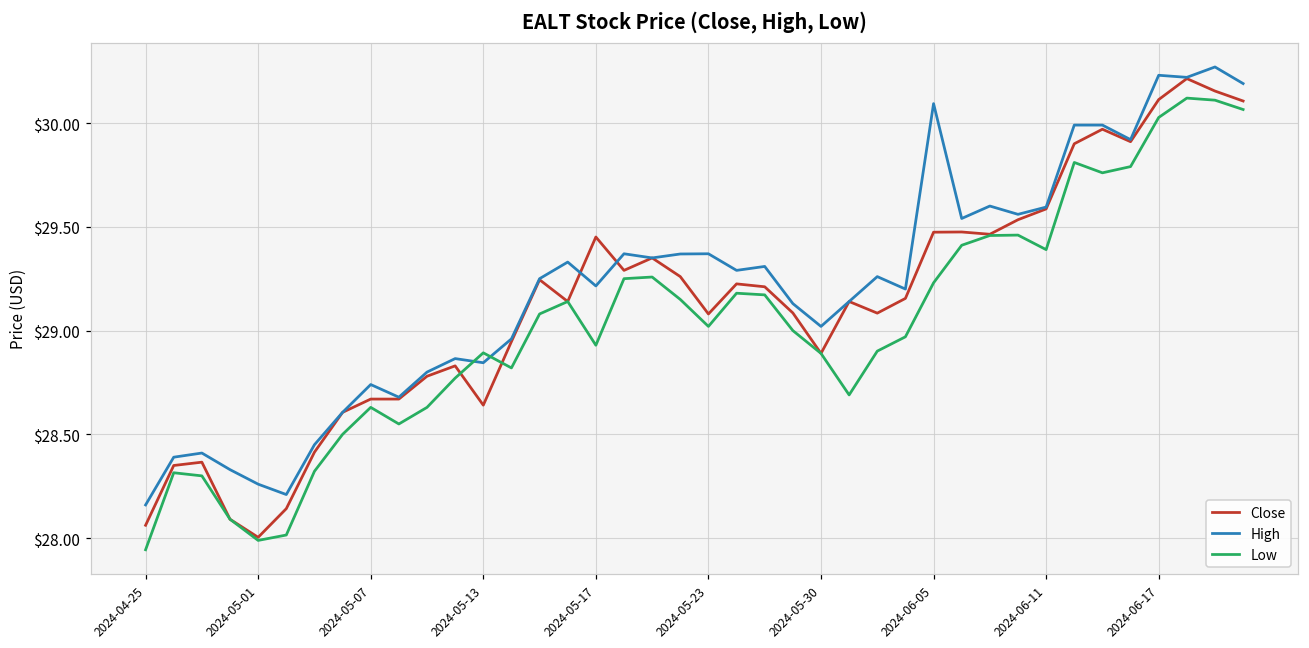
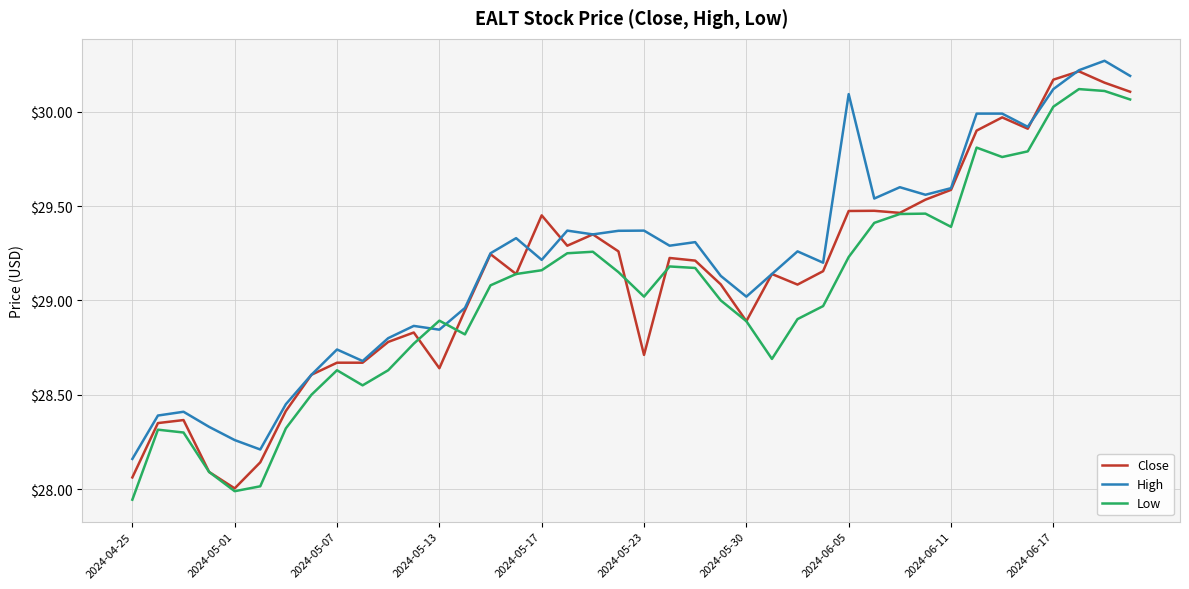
  {
    "Close": {
      "2024-04-25": "$28.06",
      "2024-05-01": "$28.00",
      "2024-05-07": "$28.67",
      "2024-05-13": "$28.64",
      "2024-05-17": "$29.45",
-     "2024-05-23": "$29.08",
+     "2024-05-23": "$28.71",
      "2024-06-05": "$29.47",
-     "2024-06-17": "$30.11"
+     "2024-06-17": "$30.17"
    },
    "High": {
      "2024-04-25": "$28.16",
      "2024-05-01": "$28.26",
      "2024-05-07": "$28.74",
      "2024-05-13": "$28.84",
      "2024-05-17": "$29.22",
      "2024-05-23": "$29.37",
      "2024-05-30": "$29.02",
      "2024-06-05": "$30.09",
-     "2024-06-17": "$30.23"
+     "2024-06-17": "$30.12"
    },
    "Low": {
      "2024-04-25": "$27.94",
      "2024-05-01": "$27.99",
      "2024-05-07": "$28.63",
      "2024-05-13": "$28.89",
-     "2024-05-17": "$28.93",
+     "2024-05-17": "$29.16",
      "2024-05-23": "$29.02",
      "2024-06-05": "$29.23",
      "2024-06-11": "$29.39",
      "2024-06-17": "$30.03"
    }
  }
